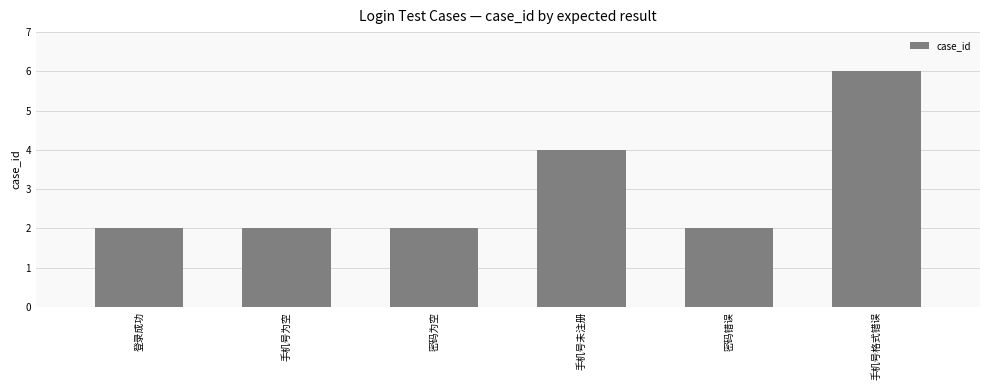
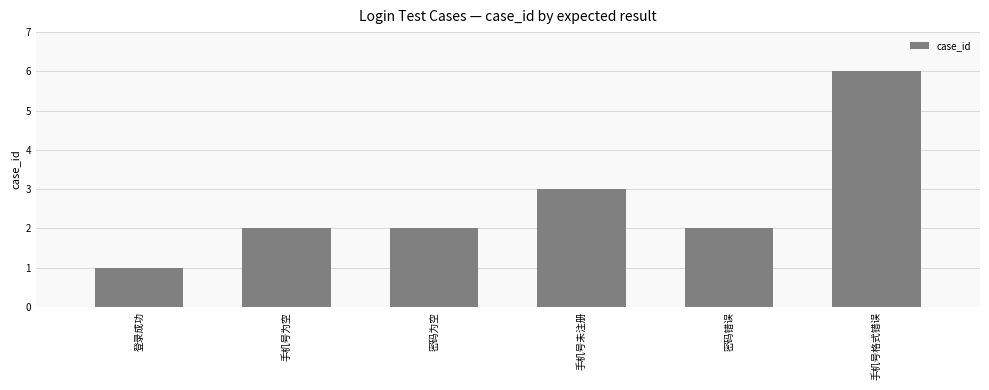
  {
-   "登录成功": 2,
+   "登录成功": 1,
    "手机号为空": 2,
    "密码为空": 2,
-   "手机号未注册": 4,
+   "手机号未注册": 3,
    "密码错误": 2,
    "手机号格式错误": 6
  }
